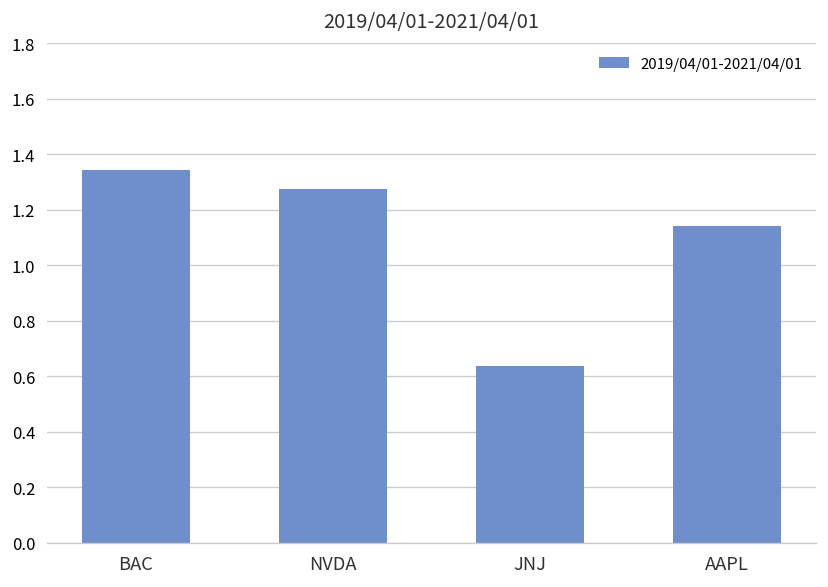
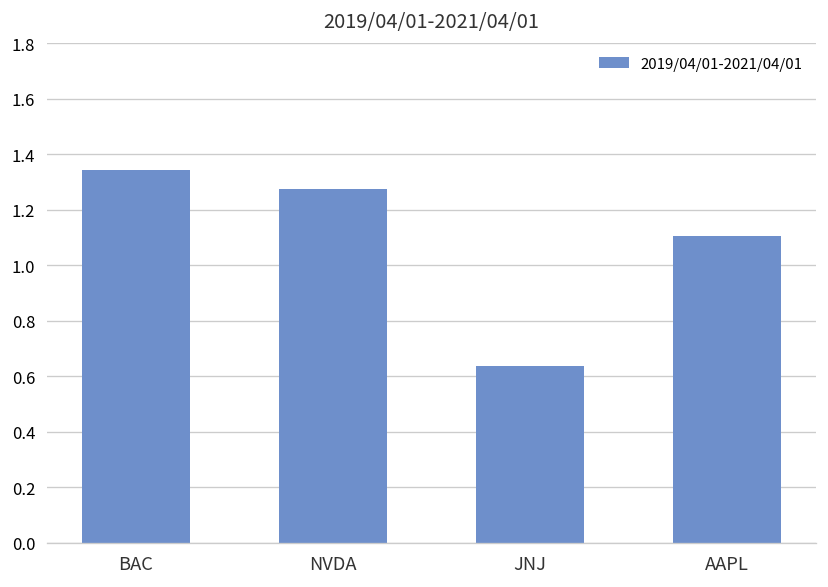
  {
    "BAC": 1.34,
    "NVDA": 1.28,
    "JNJ": 0.64,
-   "AAPL": 1.14
+   "AAPL": 1.10
  }
